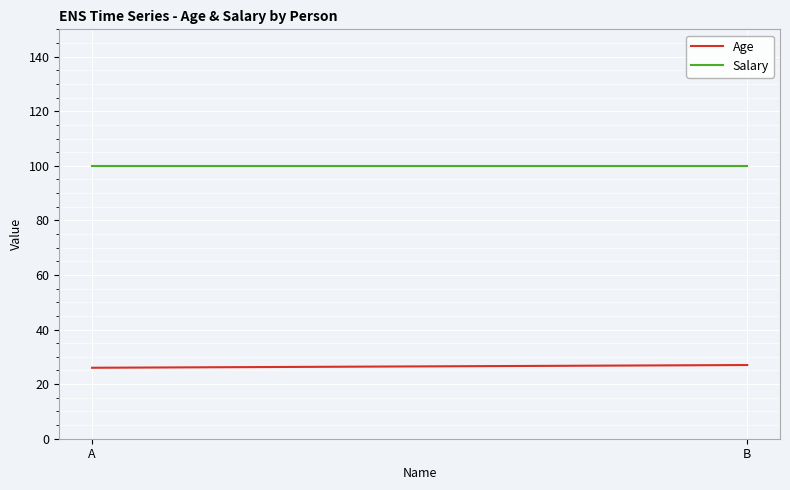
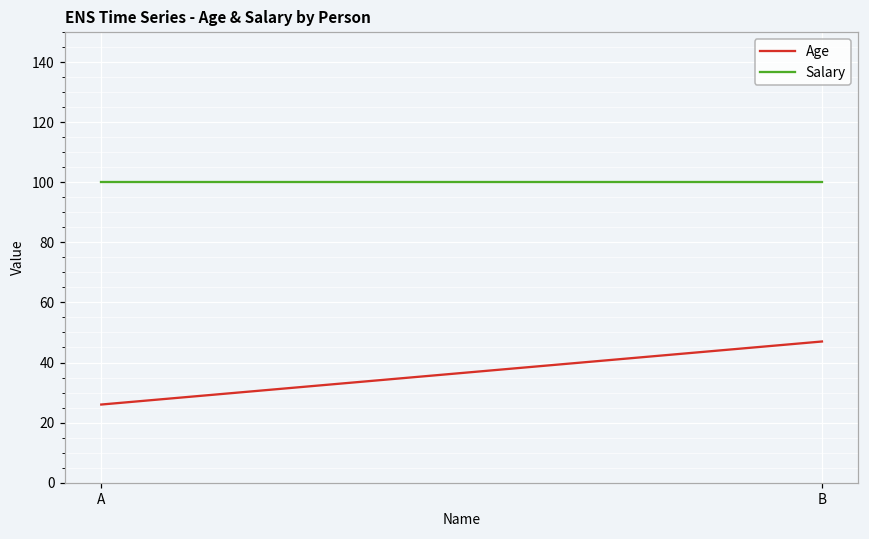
  {
    "Age": {
      "A": 26,
-     "B": 27
+     "B": 47
    },
    "Salary": {
      "A": 100,
      "B": 100
    }
  }
